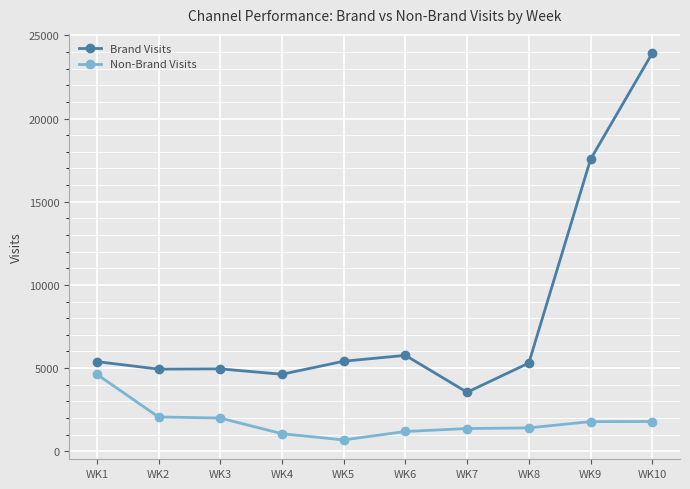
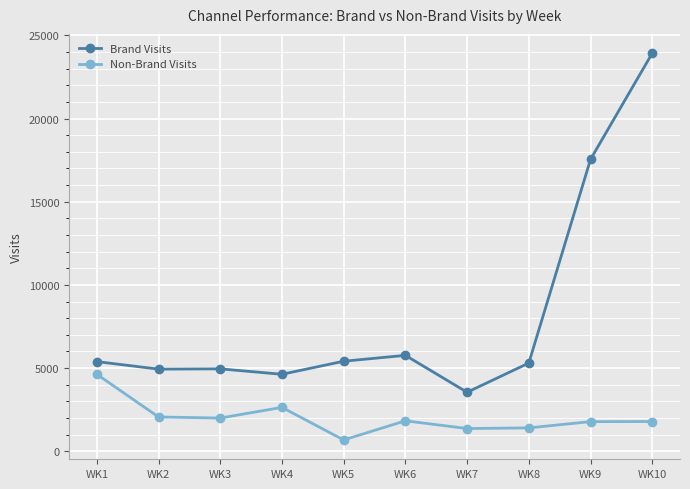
  {
    "Brand Visits": {
      "WK1": 5400,
      "WK2": 4900,
      "WK3": 5000,
      "WK4": 4600,
      "WK5": 5400,
      "WK6": 5800,
      "WK7": 3500,
      "WK8": 5300,
      "WK9": 17500,
      "WK10": 23900
    },
    "Non-Brand Visits": {
      "WK1": 4600,
      "WK2": 2100,
      "WK3": 2000,
-     "WK4": 1100,
+     "WK4": 2600,
      "WK5": 700,
-     "WK6": 1200,
+     "WK6": 1800,
      "WK7": 1400,
      "WK8": 1400,
      "WK9": 1800,
      "WK10": 1800
    }
  }
